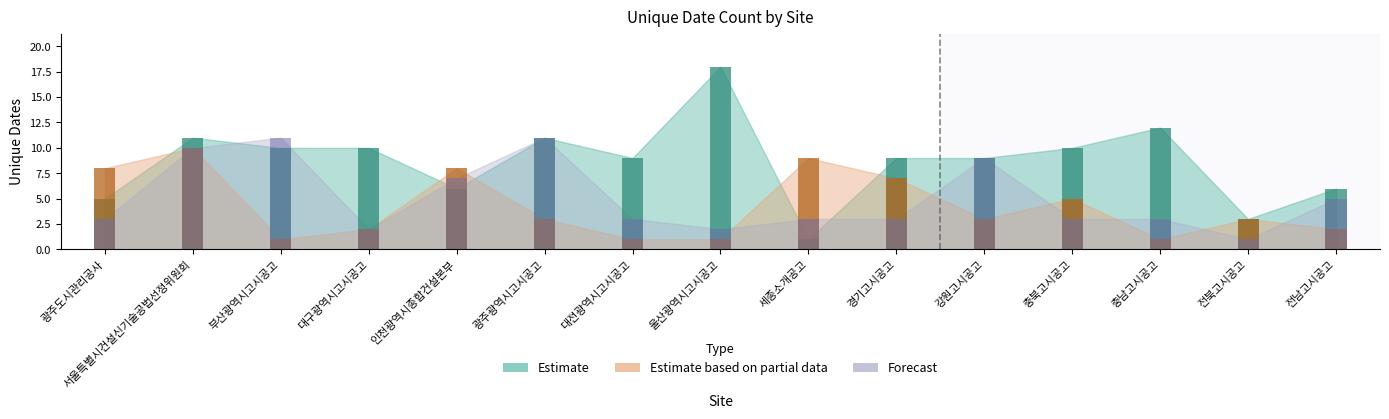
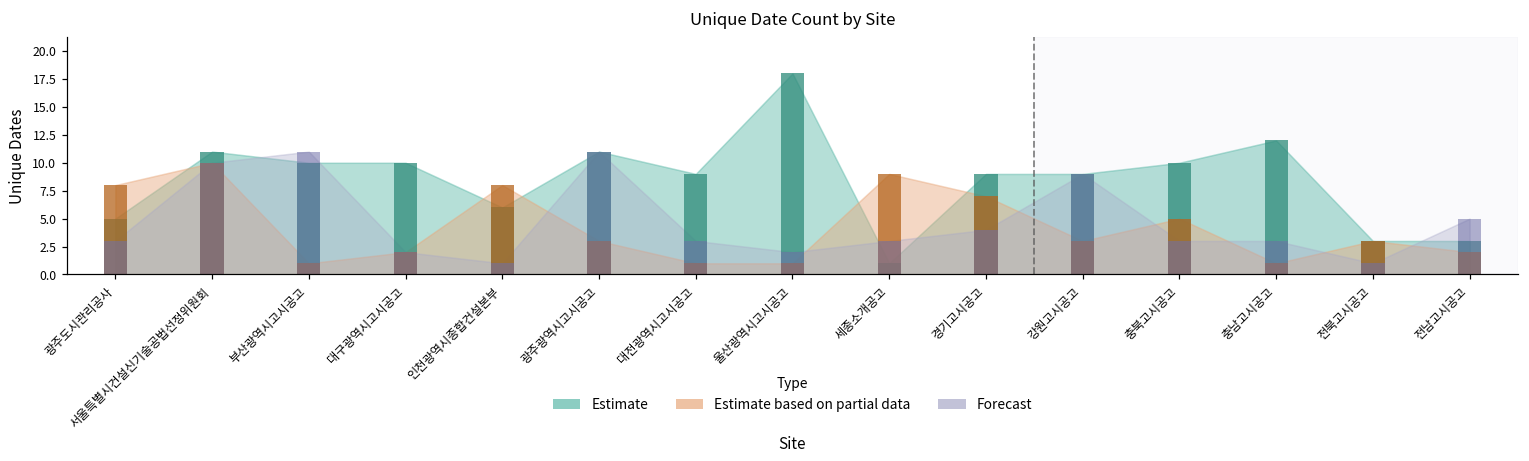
  {
    "Estimate": {
      "광주도시관리공사": 5,
      "서울특별시건설신기술공법선정위원회": 11,
      "부산광역시고시공고": 10,
      "대구광역시고시공고": 10,
      "인천광역시종합건설본부": 6,
      "대전광역시고시공고": 9,
      "울산광역시고시공고": 18,
      "세종소개공고": 1,
      "경기고시공고": 9,
      "충북고시공고": 10,
      "충남고시공고": 12,
-     "전남고시공고": 6
+     "전남고시공고": 3
    },
    "Estimate based on partial data": {
      "광주도시관리공사": 8,
      "부산광역시고시공고": 1,
      "인천광역시종합건설본부": 8,
      "광주광역시고시공고": 3,
      "대전광역시고시공고": 1,
      "울산광역시고시공고": 1,
      "세종소개공고": 9,
      "경기고시공고": 7,
      "강원고시공고": 3,
      "충북고시공고": 5,
      "충남고시공고": 1,
      "전남고시공고": 2
    },
    "Forecast": {
      "광주도시관리공사": 3,
      "부산광역시고시공고": 11,
-     "인천광역시종합건설본부": 7,
+     "인천광역시종합건설본부": 1,
      "대전광역시고시공고": 3,
      "울산광역시고시공고": 2,
      "세종소개공고": 3,
-     "경기고시공고": 3,
+     "경기고시공고": 4,
      "충북고시공고": 3,
      "충남고시공고": 3,
      "전북고시공고": 1,
      "전남고시공고": 5
    }
  }
